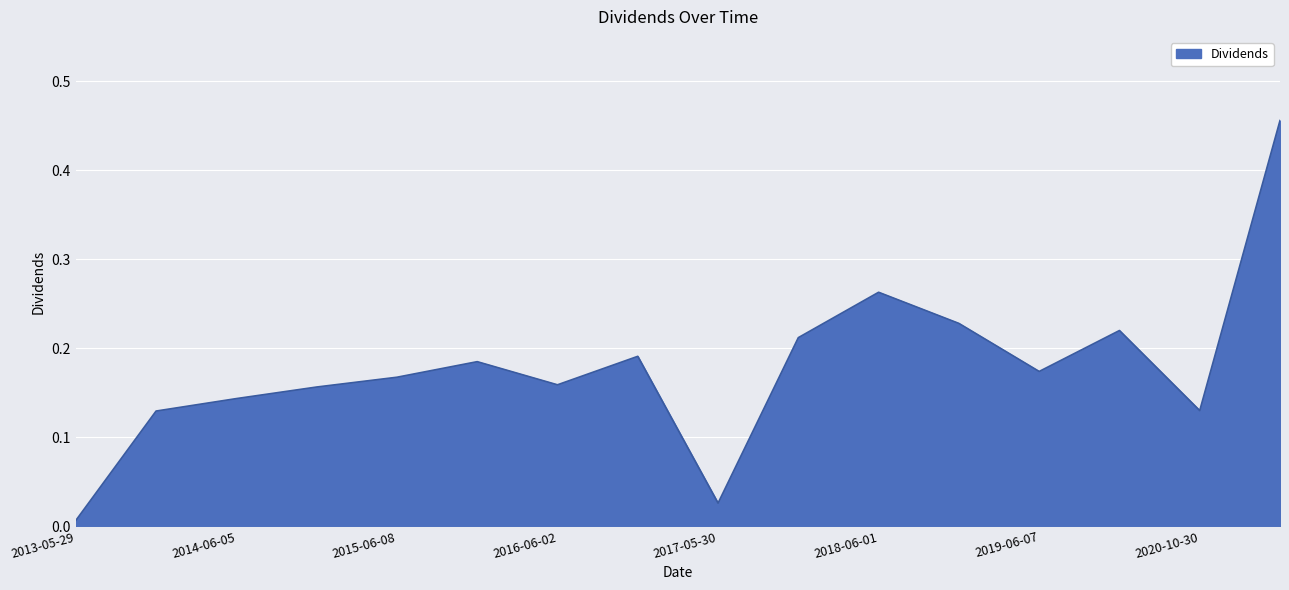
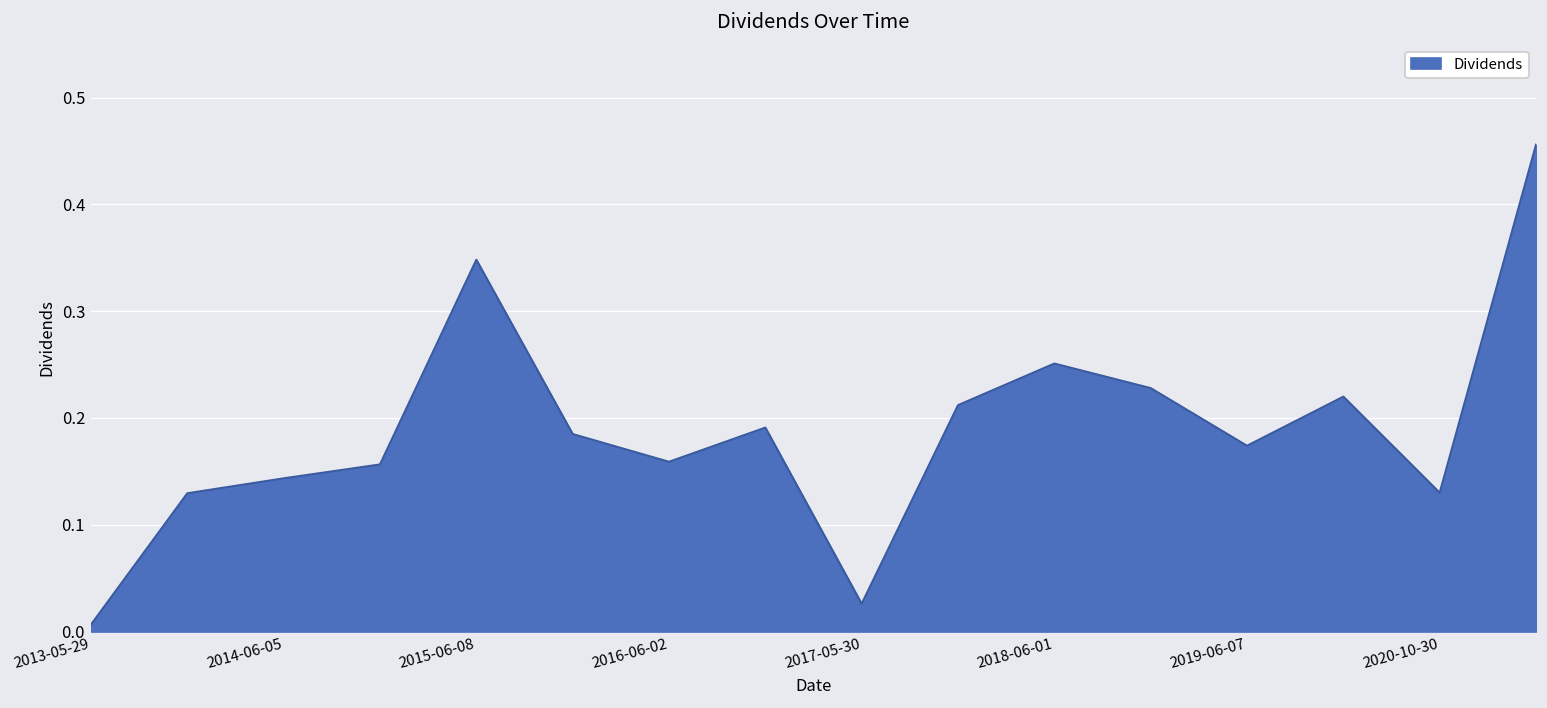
  {
    "2013-05-29": 0.01,
    "2014-06-05": 0.14,
-   "2015-06-08": 0.17,
+   "2015-06-08": 0.35,
    "2016-06-02": 0.16,
    "2017-05-30": 0.03,
-   "2018-06-01": 0.26,
+   "2018-06-01": 0.25,
    "2019-06-07": 0.17,
    "2020-10-30": 0.13
  }
